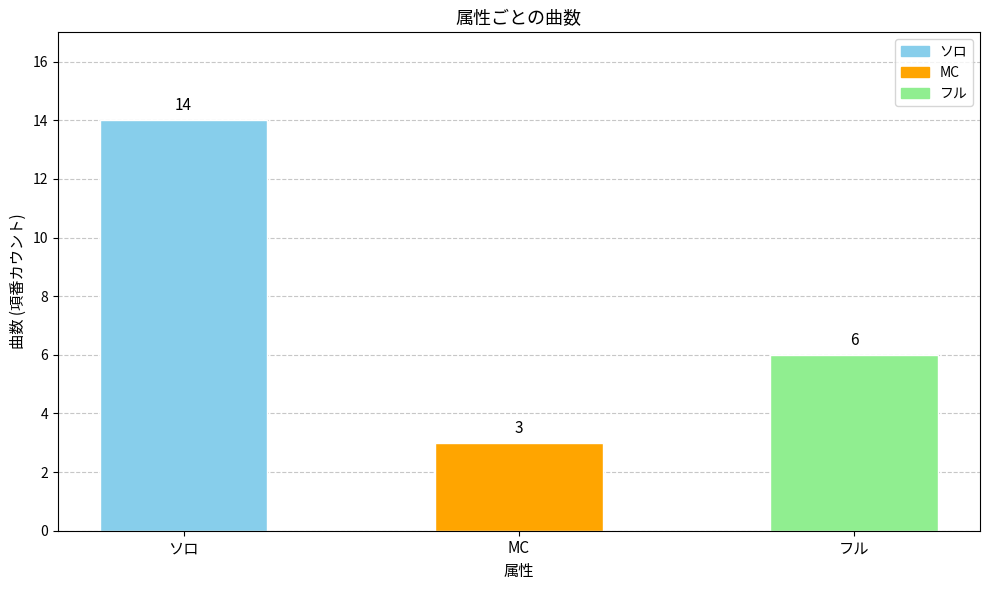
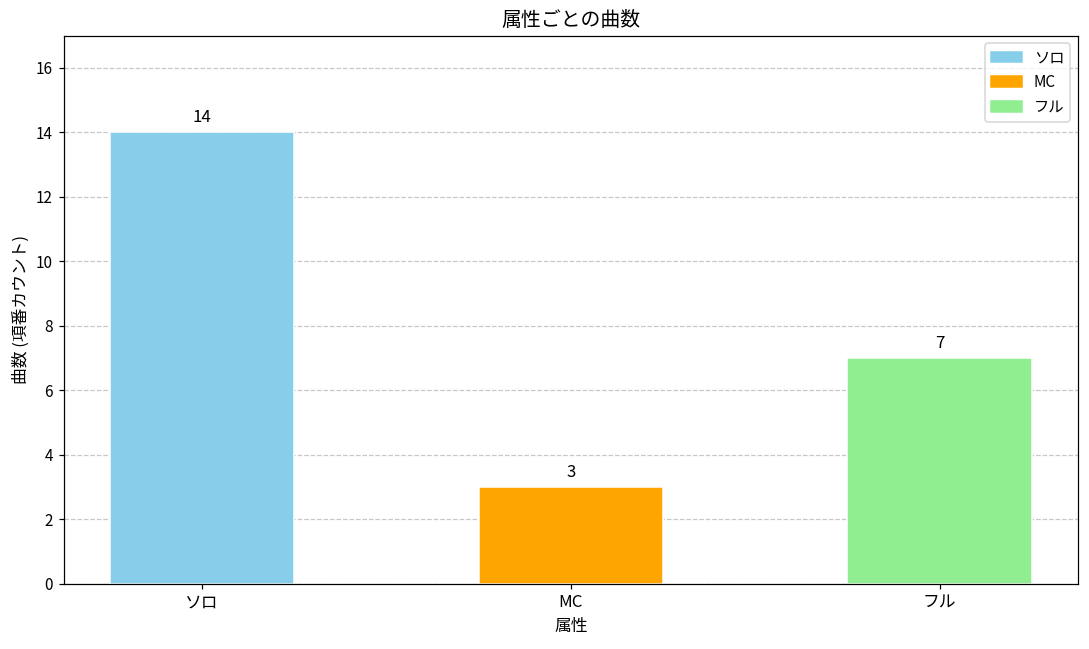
  {
    "ソロ": 14,
    "MC": 3,
-   "フル": 6
+   "フル": 7
  }
